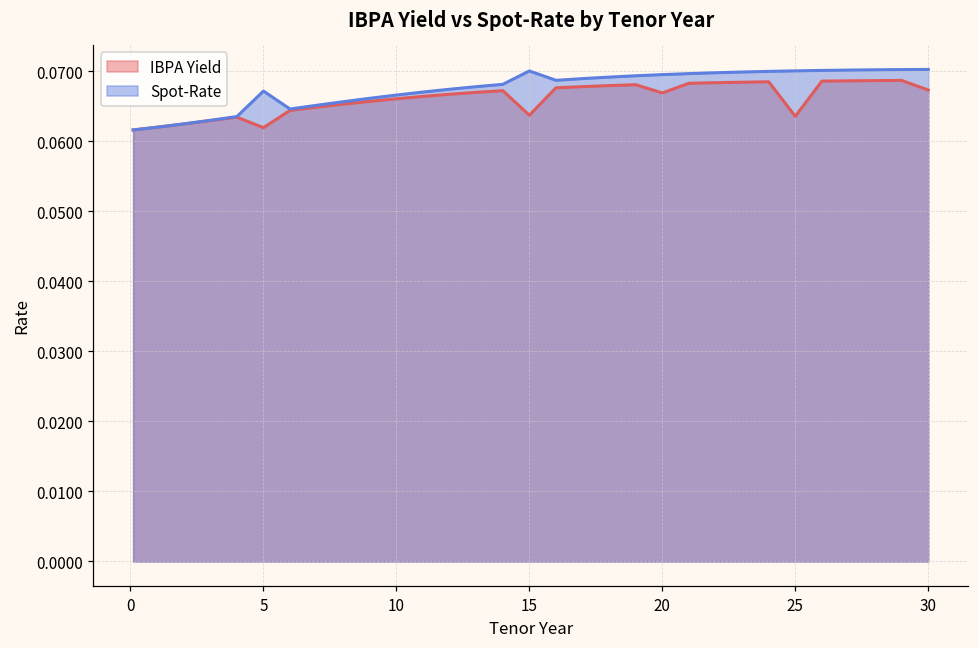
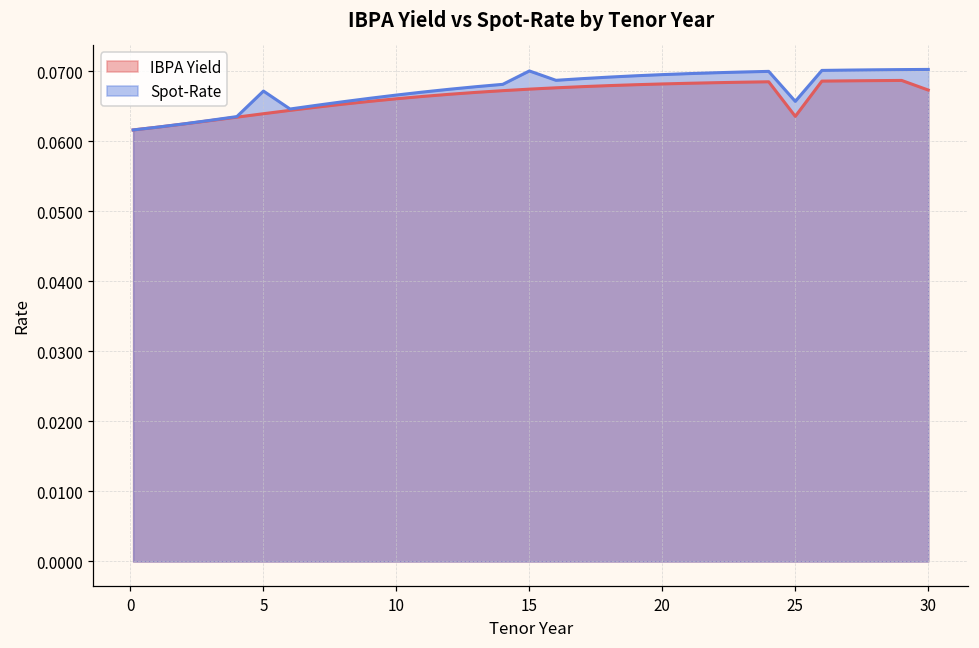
  {
    "IBPA Yield": {
-     "5": 0.062,
+     "5": 0.064,
      "10": 0.066,
-     "15": 0.064,
-     "20": 0.067,
+     "15": 0.067,
+     "20": 0.068,
      "25": 0.064,
      "30": 0.067
    },
    "Spot-Rate": {
      "5": 0.067,
      "10": 0.067,
      "15": 0.070,
      "20": 0.070,
-     "25": 0.070,
+     "25": 0.066,
      "30": 0.070
    }
  }
